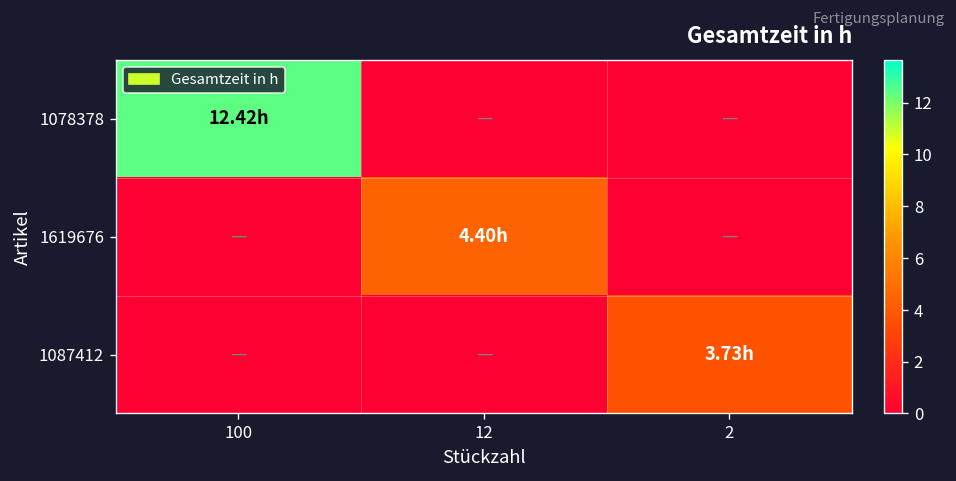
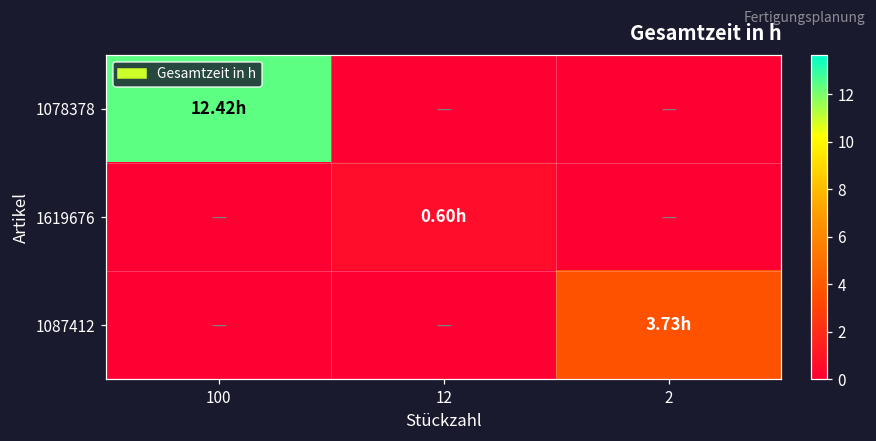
  {
    "1078378": {
      "100": "12.42h"
    },
    "1619676": {
-     "12": "4.40h"
+     "12": "0.60h"
    },
    "1087412": {
      "2": "3.73h"
    }
  }
